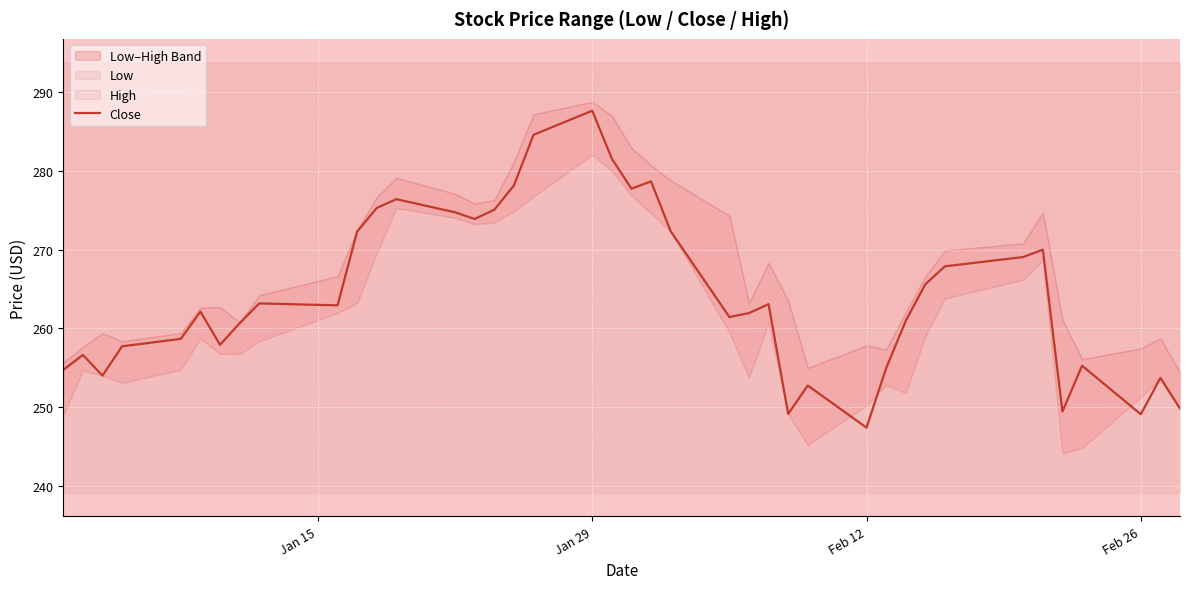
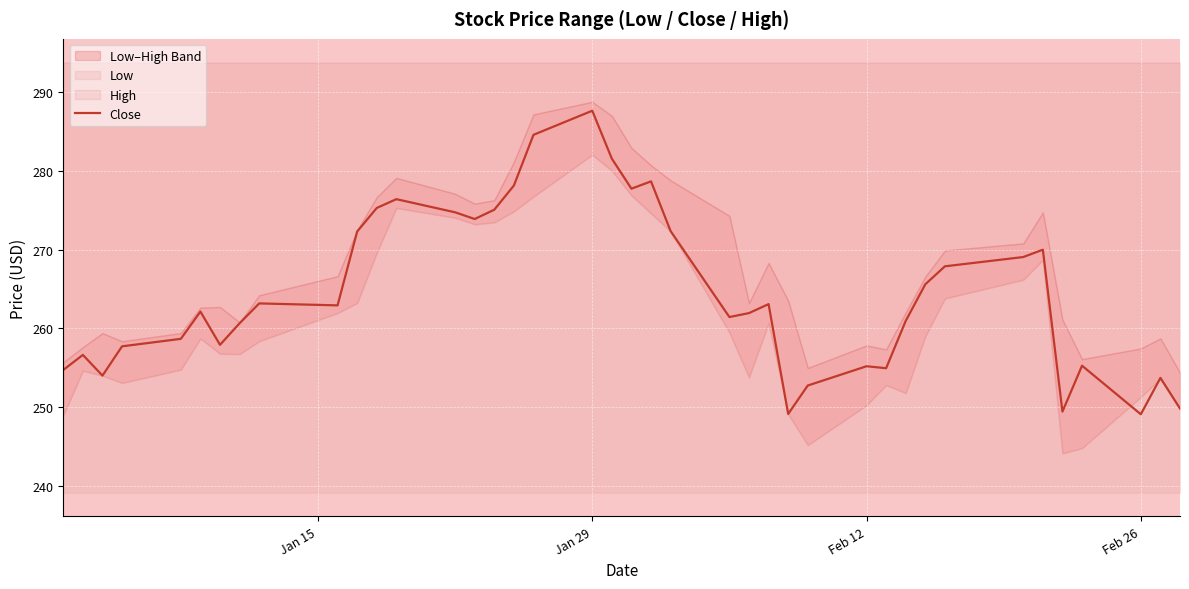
  {
    "Close": {
      "Jan 29": 288,
-     "Feb 12": 247,
+     "Feb 12": 255,
      "Feb 26": 249
    }
  }
